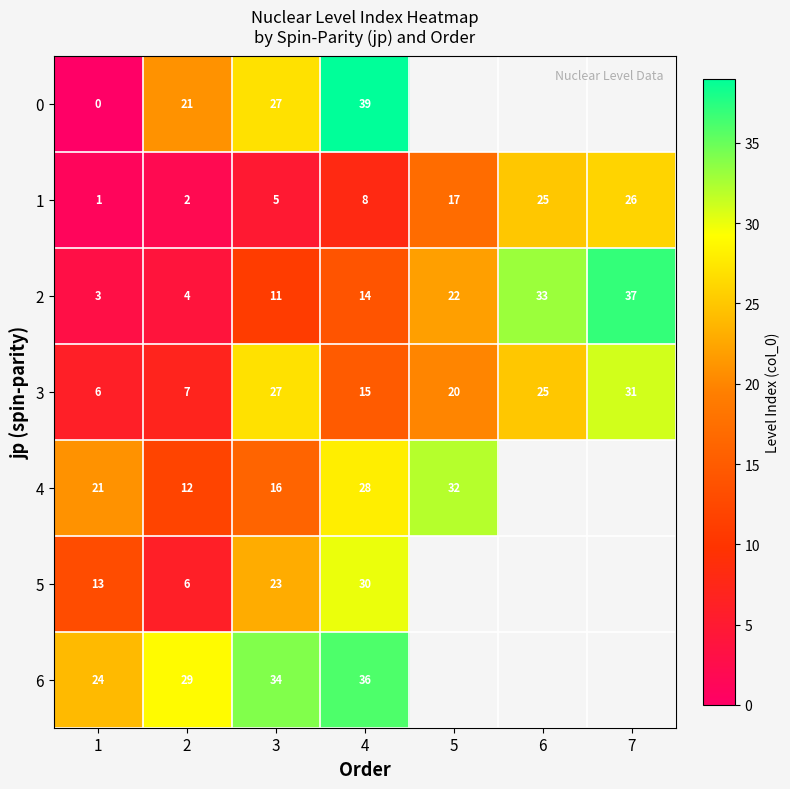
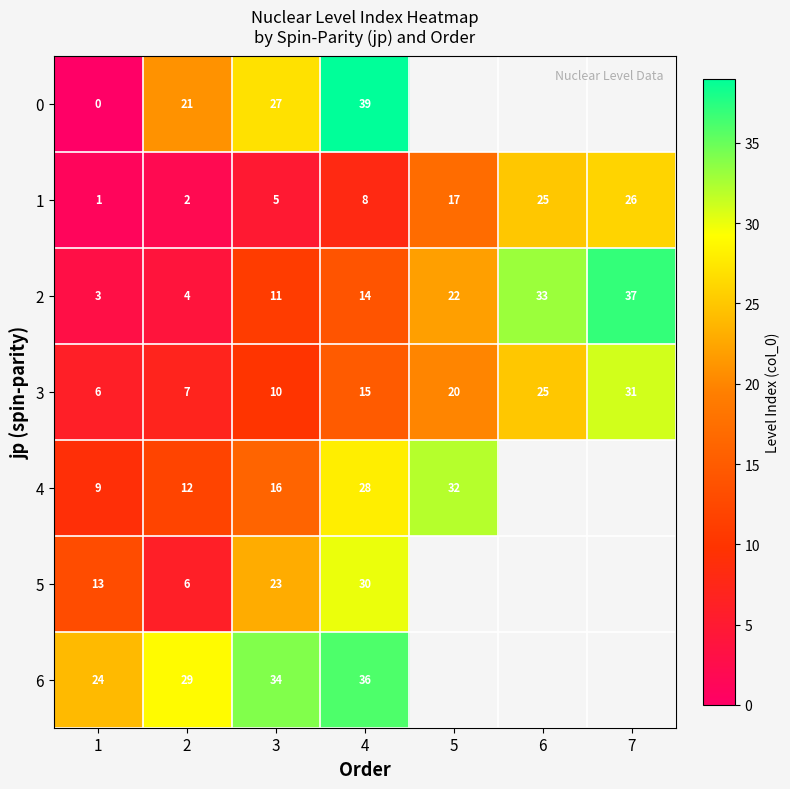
  {
    "0": {
      "1": 0,
      "2": 21,
      "3": 27,
      "4": 39
    },
    "1": {
      "1": 1,
      "2": 2,
      "3": 5,
      "4": 8,
      "5": 17,
      "6": 25,
      "7": 26
    },
    "2": {
      "1": 3,
      "2": 4,
      "3": 11,
      "4": 14,
      "5": 22,
      "6": 33,
      "7": 37
    },
    "3": {
      "1": 6,
      "2": 7,
-     "3": 27,
+     "3": 10,
      "4": 15,
      "5": 20,
      "6": 25,
      "7": 31
    },
    "4": {
-     "1": 21,
+     "1": 9,
      "2": 12,
      "3": 16,
      "4": 28,
      "5": 32
    },
    "5": {
      "1": 13,
      "2": 6,
      "3": 23,
      "4": 30
    },
    "6": {
      "1": 24,
      "2": 29,
      "3": 34,
      "4": 36
    }
  }
